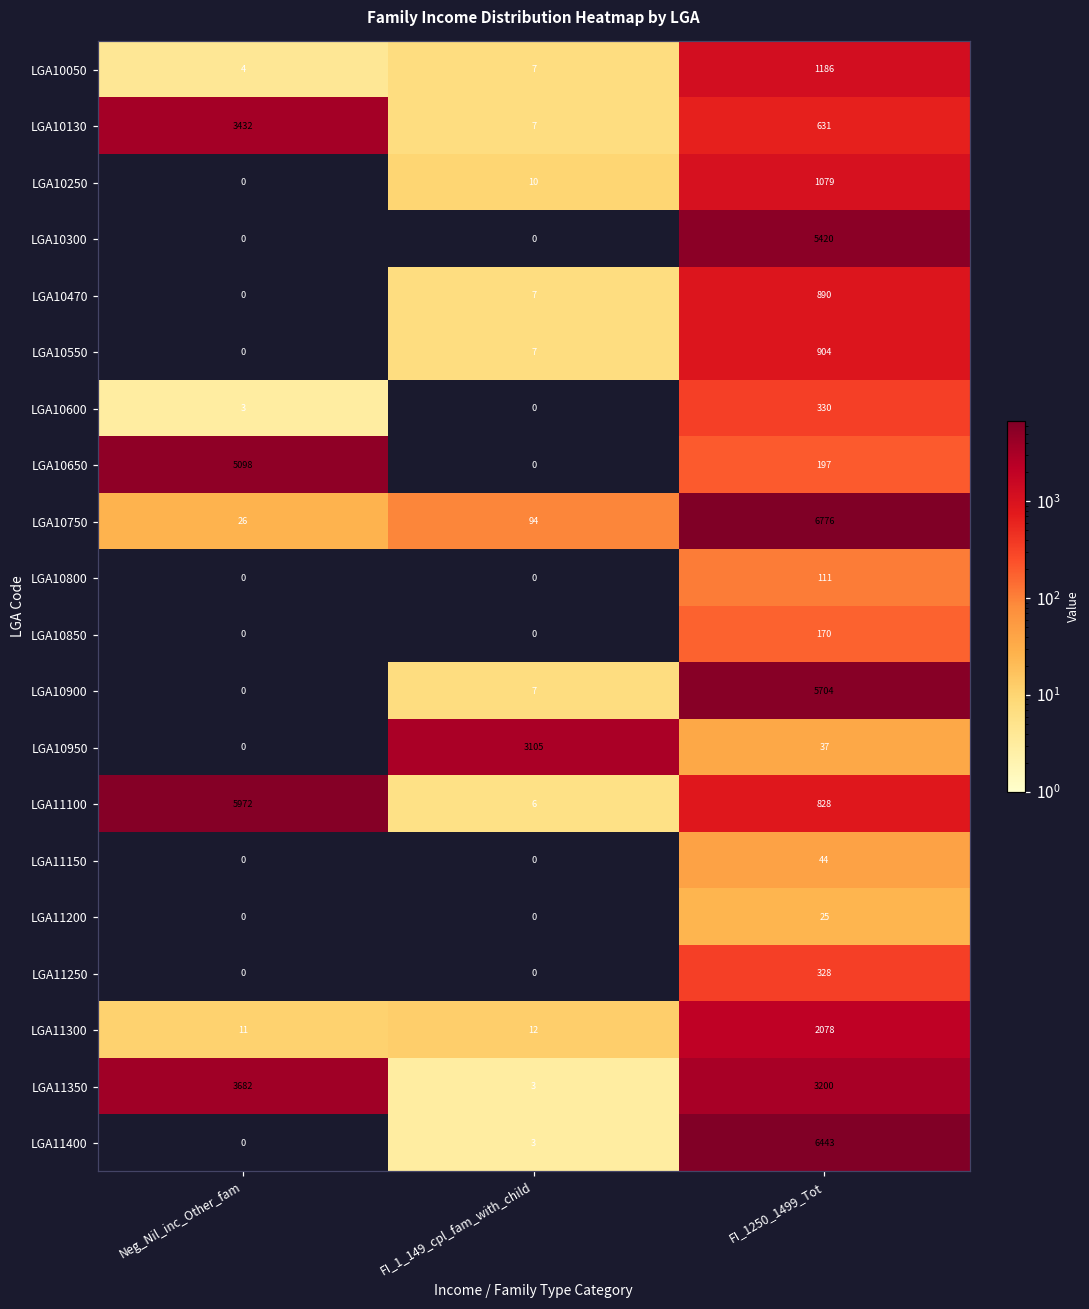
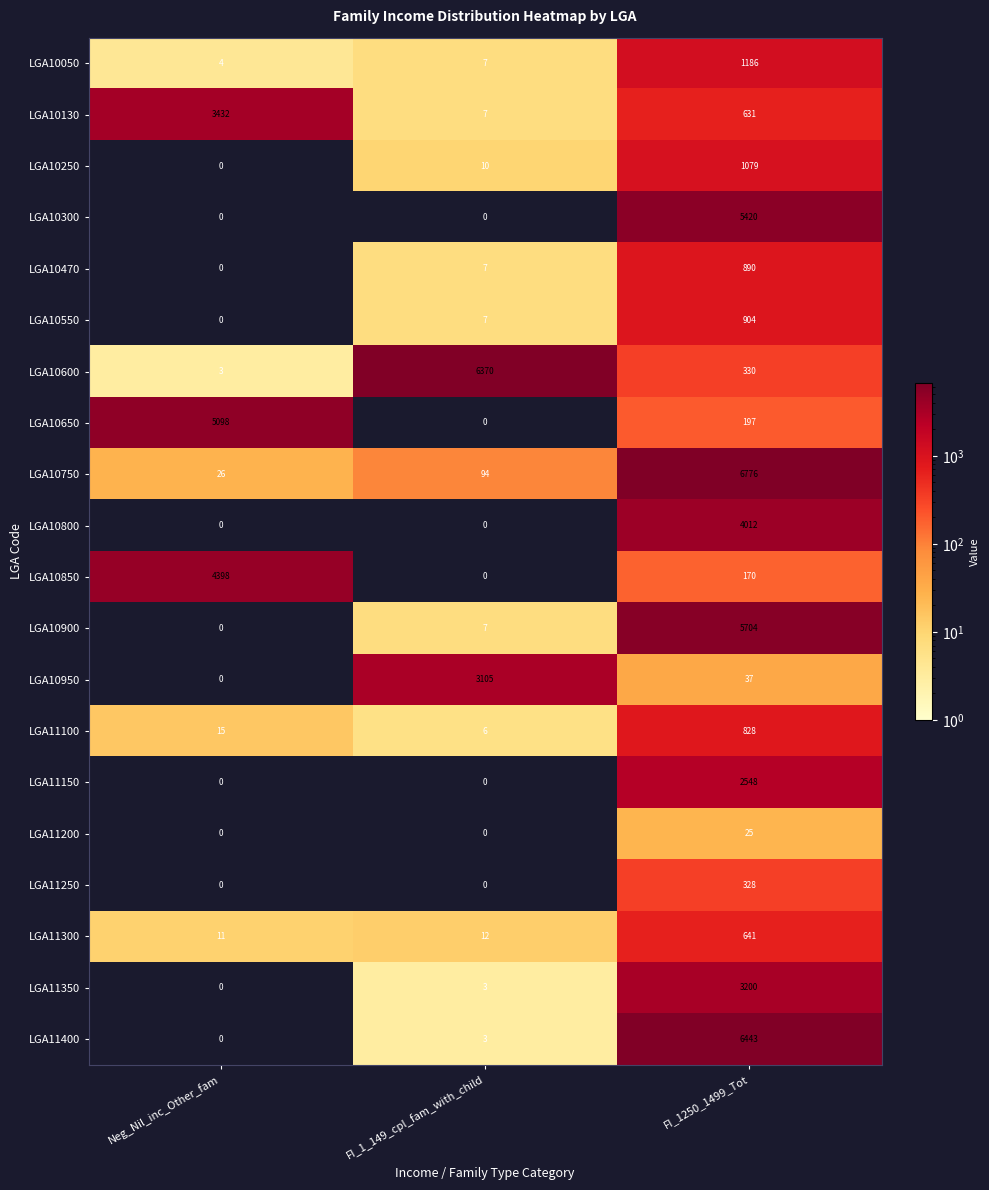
  {
    "LGA10050": {
      "Neg_Nil_inc_Other_fam": 4,
      "FI_1_149_cpl_fam_with_child": 7,
      "FI_1250_1499_Tot": 1186
    },
    "LGA10130": {
      "Neg_Nil_inc_Other_fam": 3432,
      "FI_1_149_cpl_fam_with_child": 7,
      "FI_1250_1499_Tot": 631
    },
    "LGA10250": {
      "Neg_Nil_inc_Other_fam": 0,
      "FI_1_149_cpl_fam_with_child": 10,
      "FI_1250_1499_Tot": 1079
    },
    "LGA10300": {
      "Neg_Nil_inc_Other_fam": 0,
      "FI_1_149_cpl_fam_with_child": 0,
      "FI_1250_1499_Tot": 5420
    },
    "LGA10470": {
      "Neg_Nil_inc_Other_fam": 0,
      "FI_1_149_cpl_fam_with_child": 7,
      "FI_1250_1499_Tot": 890
    },
    "LGA10550": {
      "Neg_Nil_inc_Other_fam": 0,
      "FI_1_149_cpl_fam_with_child": 7,
      "FI_1250_1499_Tot": 904
    },
    "LGA10600": {
      "Neg_Nil_inc_Other_fam": 3,
-     "FI_1_149_cpl_fam_with_child": 0,
+     "FI_1_149_cpl_fam_with_child": 6370,
      "FI_1250_1499_Tot": 330
    },
    "LGA10650": {
      "Neg_Nil_inc_Other_fam": 5098,
      "FI_1_149_cpl_fam_with_child": 0,
      "FI_1250_1499_Tot": 197
    },
    "LGA10750": {
      "Neg_Nil_inc_Other_fam": 26,
      "FI_1_149_cpl_fam_with_child": 94,
      "FI_1250_1499_Tot": 6776
    },
    "LGA10800": {
      "Neg_Nil_inc_Other_fam": 0,
      "FI_1_149_cpl_fam_with_child": 0,
-     "FI_1250_1499_Tot": 111
+     "FI_1250_1499_Tot": 4012
    },
    "LGA10850": {
-     "Neg_Nil_inc_Other_fam": 0,
+     "Neg_Nil_inc_Other_fam": 4398,
      "FI_1_149_cpl_fam_with_child": 0,
      "FI_1250_1499_Tot": 170
    },
    "LGA10900": {
      "Neg_Nil_inc_Other_fam": 0,
      "FI_1_149_cpl_fam_with_child": 7,
      "FI_1250_1499_Tot": 5704
    },
    "LGA10950": {
      "Neg_Nil_inc_Other_fam": 0,
      "FI_1_149_cpl_fam_with_child": 3105,
      "FI_1250_1499_Tot": 37
    },
    "LGA11100": {
-     "Neg_Nil_inc_Other_fam": 5972,
+     "Neg_Nil_inc_Other_fam": 15,
      "FI_1_149_cpl_fam_with_child": 6,
      "FI_1250_1499_Tot": 828
    },
    "LGA11150": {
      "Neg_Nil_inc_Other_fam": 0,
      "FI_1_149_cpl_fam_with_child": 0,
-     "FI_1250_1499_Tot": 44
+     "FI_1250_1499_Tot": 2548
    },
    "LGA11200": {
      "Neg_Nil_inc_Other_fam": 0,
      "FI_1_149_cpl_fam_with_child": 0,
      "FI_1250_1499_Tot": 25
    },
    "LGA11250": {
      "Neg_Nil_inc_Other_fam": 0,
      "FI_1_149_cpl_fam_with_child": 0,
      "FI_1250_1499_Tot": 328
    },
    "LGA11300": {
      "Neg_Nil_inc_Other_fam": 11,
      "FI_1_149_cpl_fam_with_child": 12,
-     "FI_1250_1499_Tot": 2078
+     "FI_1250_1499_Tot": 641
    },
    "LGA11350": {
-     "Neg_Nil_inc_Other_fam": 3682,
+     "Neg_Nil_inc_Other_fam": 0,
      "FI_1_149_cpl_fam_with_child": 3,
      "FI_1250_1499_Tot": 3200
    },
    "LGA11400": {
      "Neg_Nil_inc_Other_fam": 0,
      "FI_1_149_cpl_fam_with_child": 3,
      "FI_1250_1499_Tot": 6443
    }
  }
